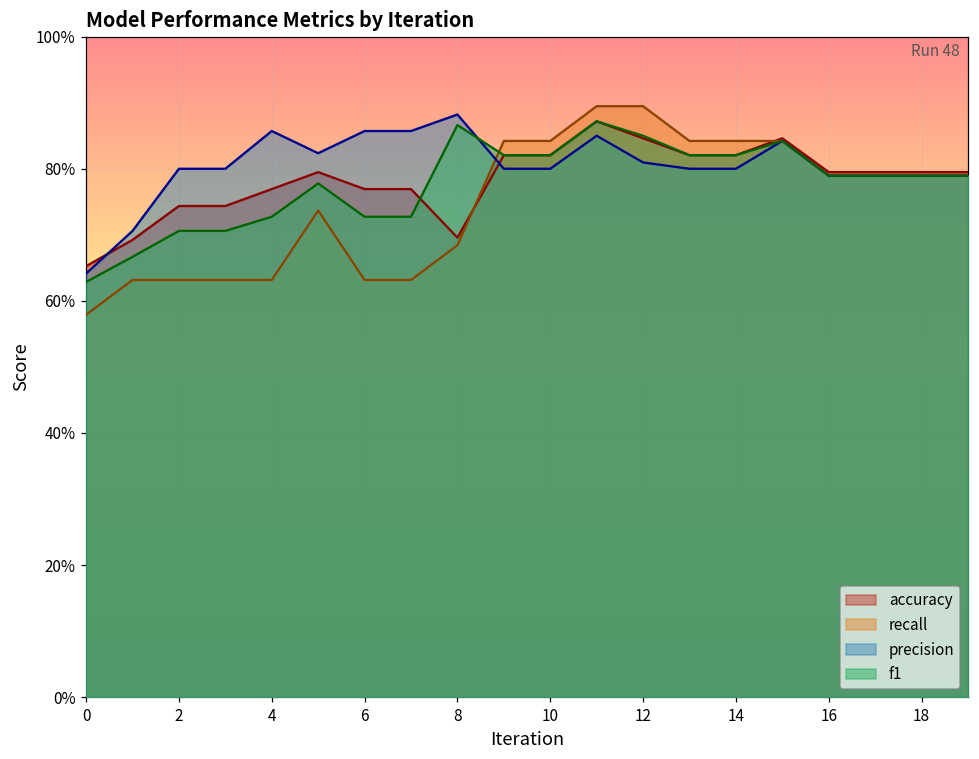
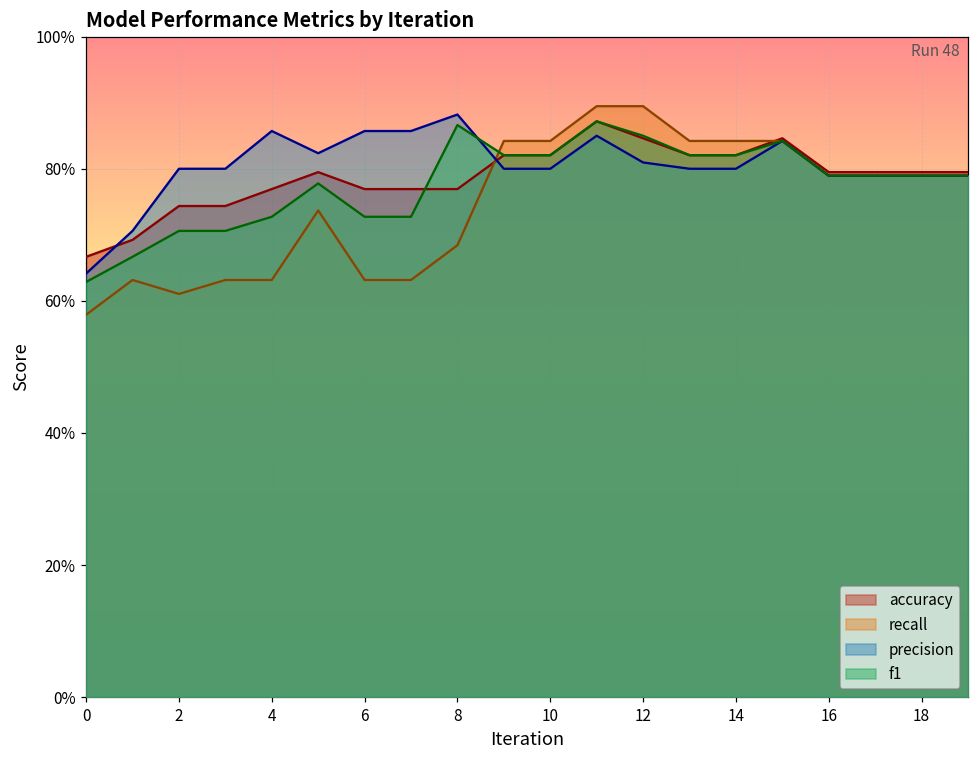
  {
    "accuracy": {
-     "0": "65%",
+     "0": "67%",
      "2": "74%",
      "4": "77%",
      "6": "77%",
-     "8": "70%",
+     "8": "77%",
      "16": "79%",
      "18": "79%"
    },
    "recall": {
      "0": "58%",
-     "2": "63%",
+     "2": "61%",
      "4": "63%",
      "6": "63%",
      "8": "68%",
      "10": "84%",
      "12": "89%",
      "14": "84%"
    },
    "precision": {
      "0": "64%",
      "2": "80%",
      "4": "86%",
      "6": "86%",
      "8": "88%",
      "10": "80%",
      "12": "81%",
      "14": "80%"
    },
    "f1": {
      "0": "63%",
      "2": "71%",
      "4": "73%",
      "6": "73%",
      "8": "87%"
    }
  }
